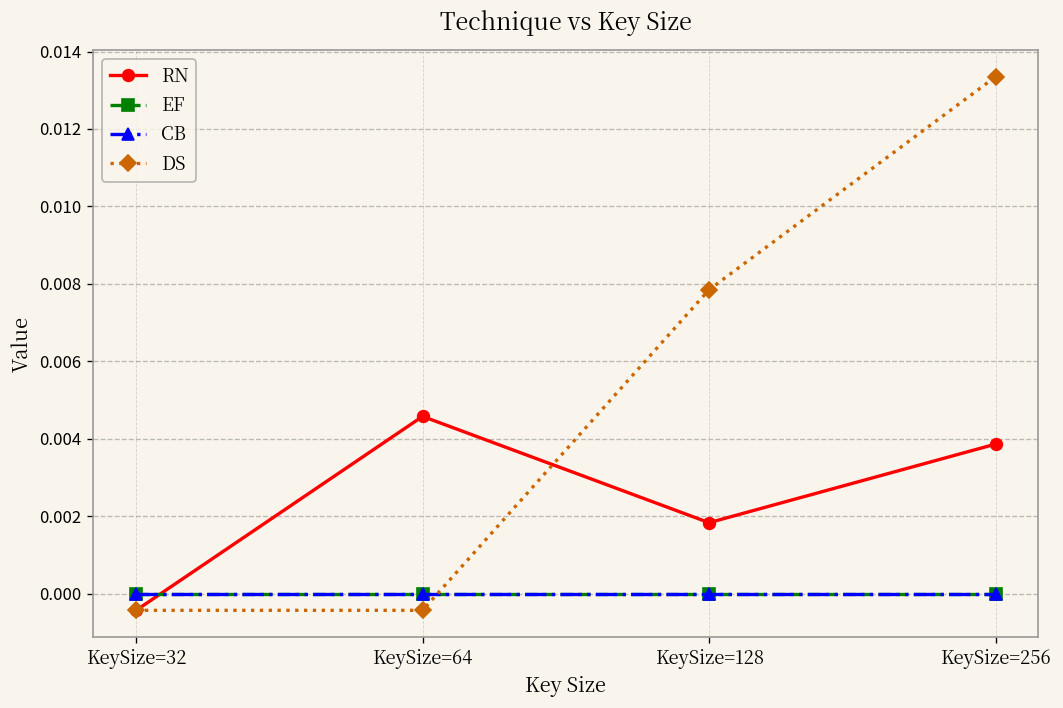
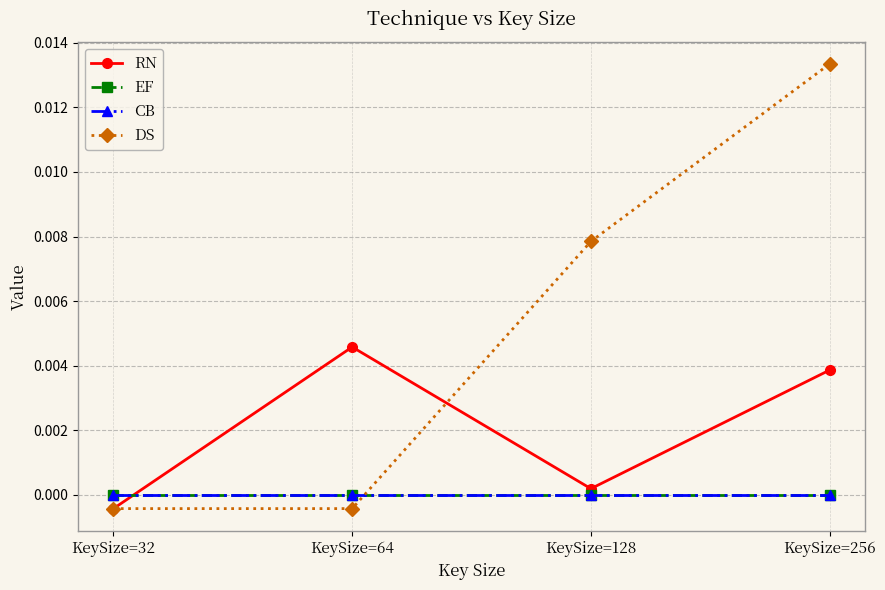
  {
    "RN": {
      "KeySize=64": 0.0046,
-     "KeySize=128": 0.0018,
+     "KeySize=128": 0.0002,
      "KeySize=256": 0.0039
    },
    "CB": {
      "KeySize=32": 0.0000,
      "KeySize=64": 0.0000,
      "KeySize=128": 0.0000,
      "KeySize=256": 0.0000
    },
    "DS": {
      "KeySize=64": -0.0004,
      "KeySize=128": 0.0078,
      "KeySize=256": 0.0133
    }
  }
